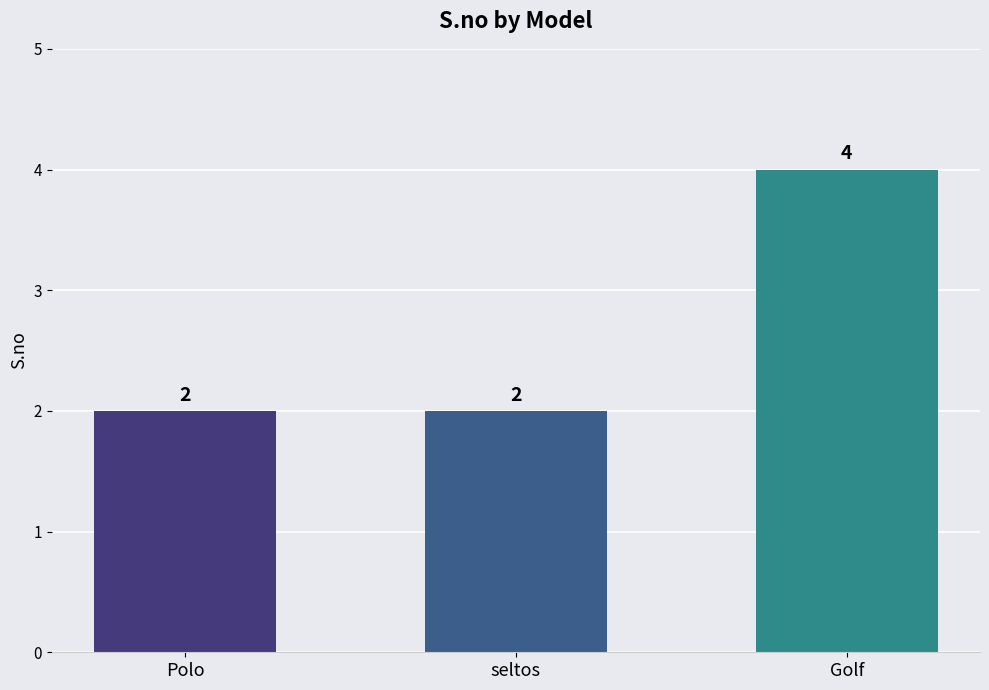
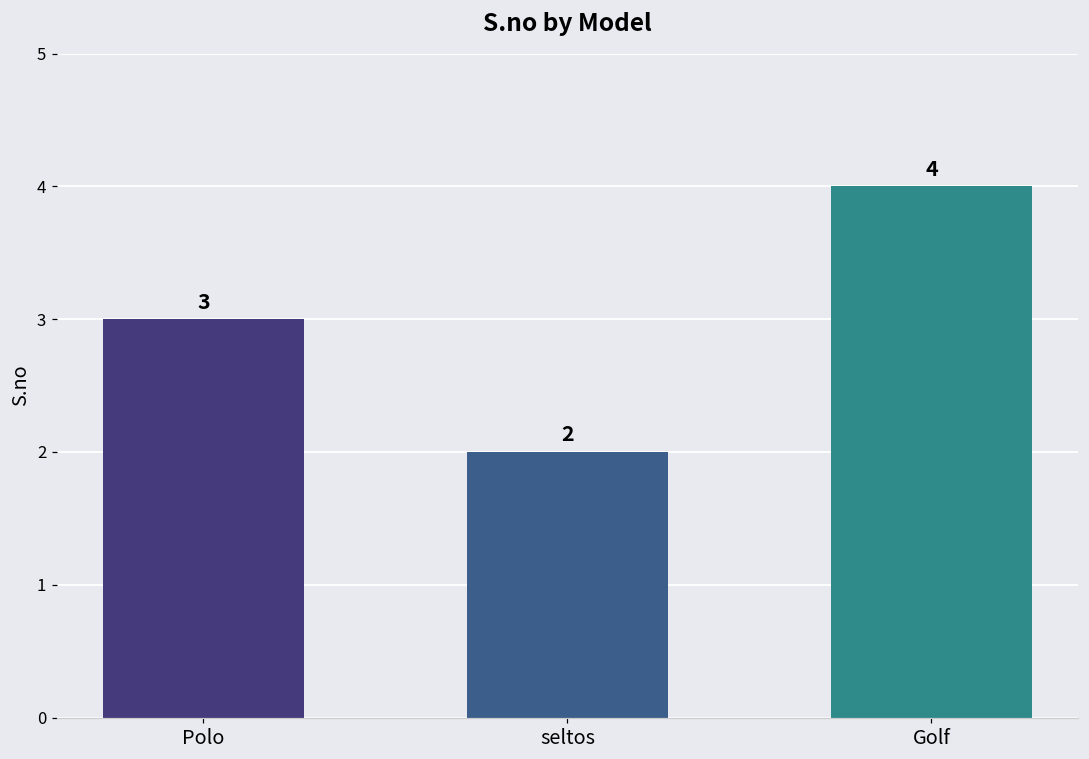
  {
-   "Polo": 2,
+   "Polo": 3,
    "seltos": 2,
    "Golf": 4
  }
